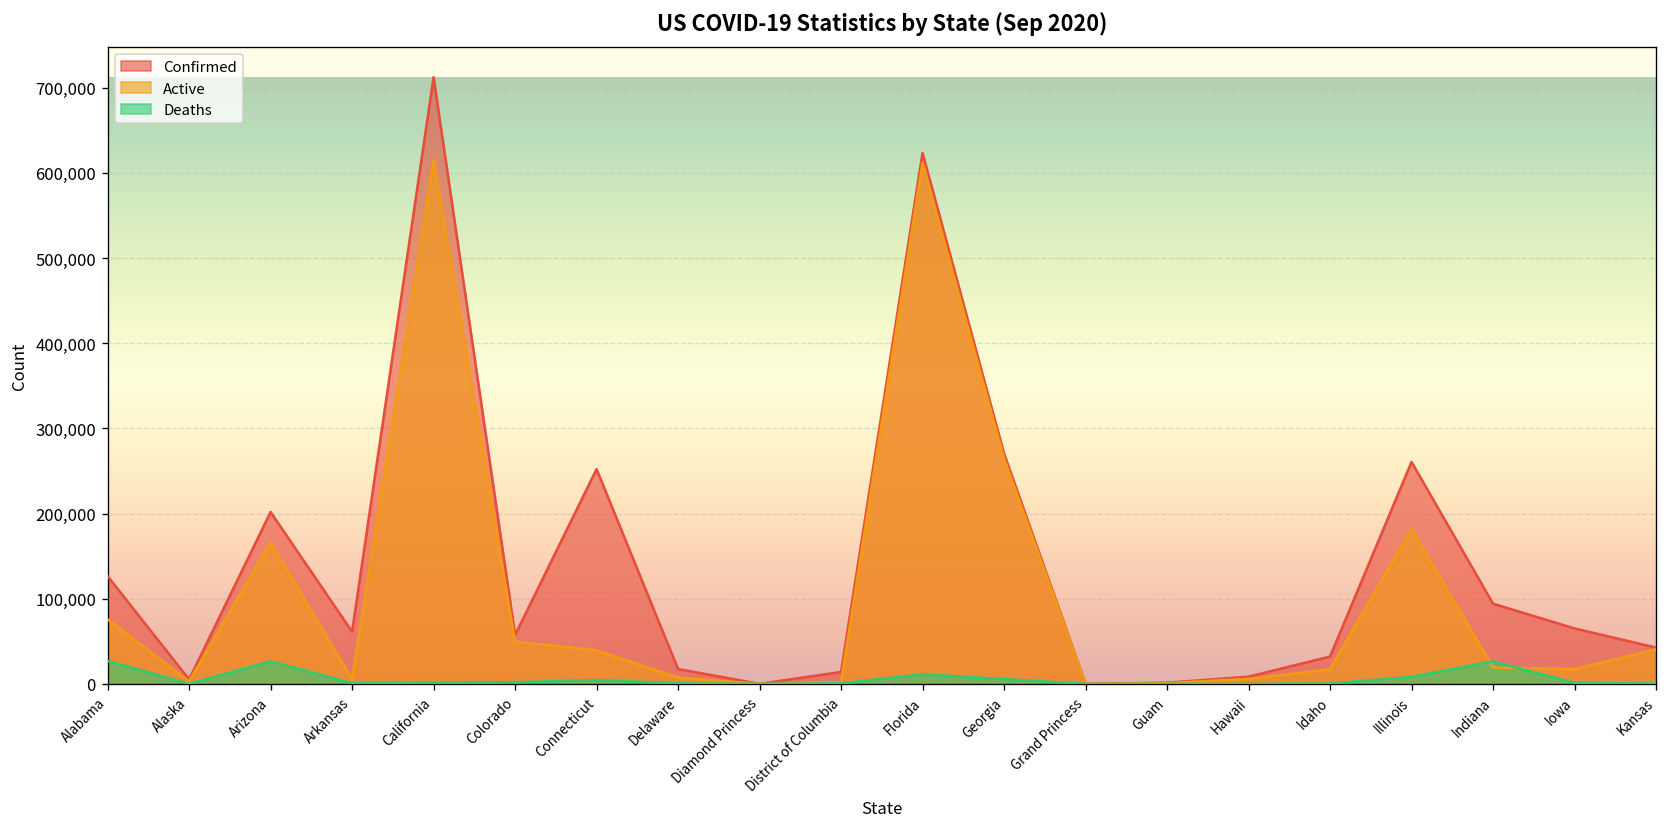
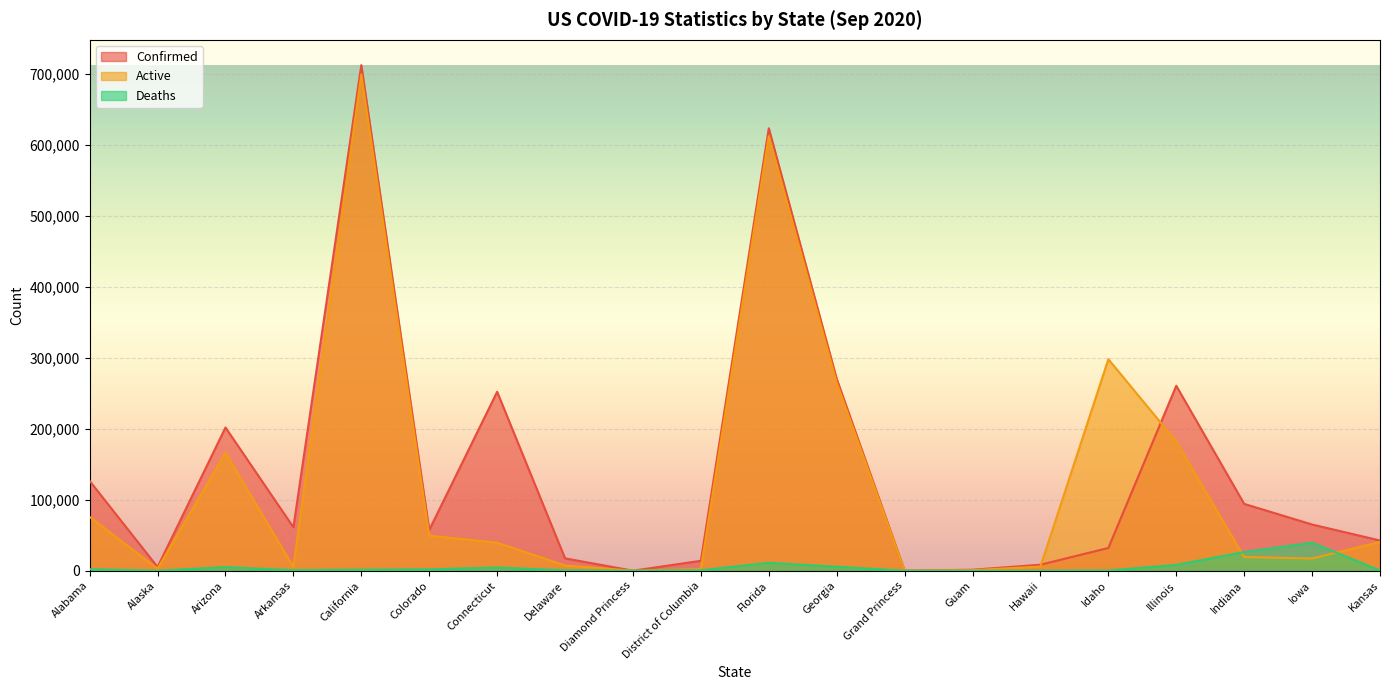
  {
    "Confirmed": {
      "Alabama": "130,000",
      "Arizona": "200,000",
      "Arkansas": "60,000",
      "California": "710,000",
      "Colorado": "60,000",
      "Connecticut": "250,000",
      "Delaware": "20,000",
      "District of Columbia": "10,000",
      "Florida": "620,000",
      "Georgia": "270,000",
      "Idaho": "30,000",
      "Illinois": "260,000",
      "Indiana": "90,000",
      "Iowa": "70,000"
    },
    "Active": {
      "Alabama": "80,000",
      "Arizona": "170,000",
      "Arkansas": "10,000",
-     "California": "620,000",
+     "California": "700,000",
      "Colorado": "50,000",
      "Connecticut": "40,000",
      "Delaware": "10,000",
      "Florida": "610,000",
      "Georgia": "260,000",
-     "Idaho": "20,000",
+     "Idaho": "300,000",
      "Illinois": "180,000",
      "Indiana": "20,000",
      "Iowa": "20,000"
    },
    "Deaths": {
-     "Alabama": "30,000",
-     "Arizona": "30,000",
+     "Alabama": "0",
+     "Arizona": "10,000",
      "Arkansas": "0",
      "California": "0",
      "Colorado": "0",
      "Connecticut": "0",
      "Delaware": "0",
      "Florida": "10,000",
      "Georgia": "10,000",
      "Hawaii": "0",
      "Idaho": "0",
      "Illinois": "10,000",
      "Indiana": "30,000",
-     "Iowa": "0",
+     "Iowa": "40,000",
      "Kansas": "0"
    }
  }
